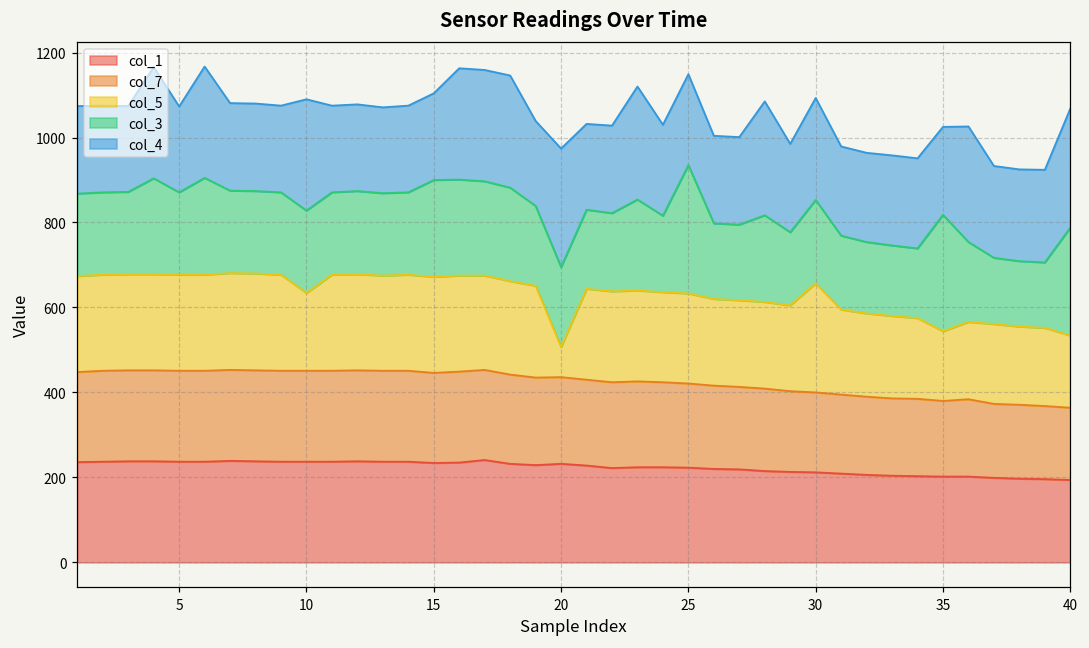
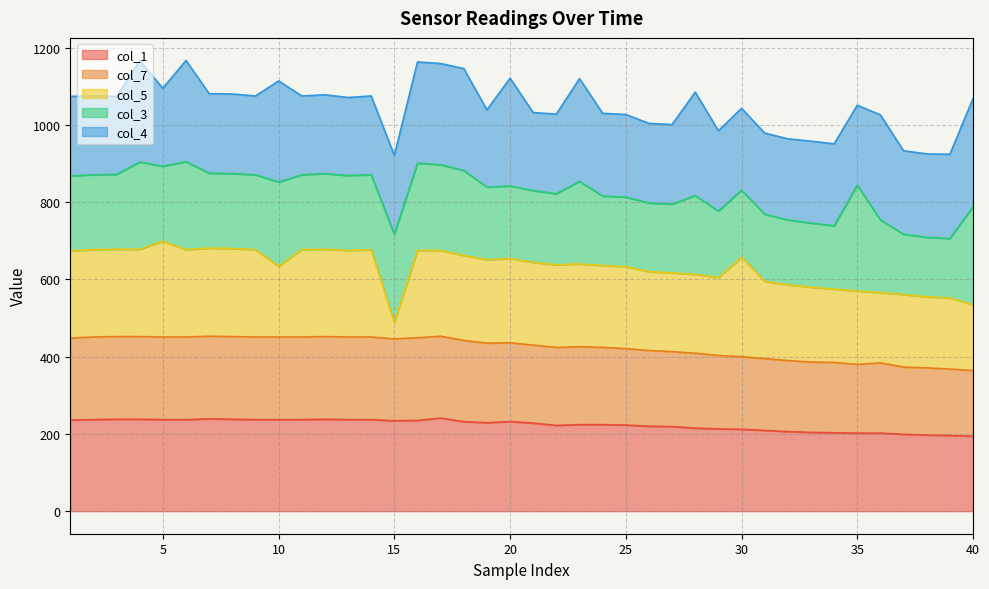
  {
    "col_5": {
-     "5": 230,
+     "5": 250,
      "10": 180,
-     "15": 230,
-     "20": 70,
+     "15": 40,
+     "20": 220,
      "25": 210,
      "30": 260,
-     "35": 160,
+     "35": 190,
      "40": 170
    },
    "col_3": {
      "5": 190,
-     "10": 190,
+     "10": 220,
      "15": 230,
      "20": 190,
-     "25": 300,
-     "30": 200,
+     "25": 180,
+     "30": 170,
      "35": 270,
      "40": 250
    },
    "col_4": {
      "5": 200,
      "10": 260,
      "15": 200,
      "20": 280,
      "25": 210,
-     "30": 240,
+     "30": 210,
      "35": 210,
      "40": 280
    }
  }
